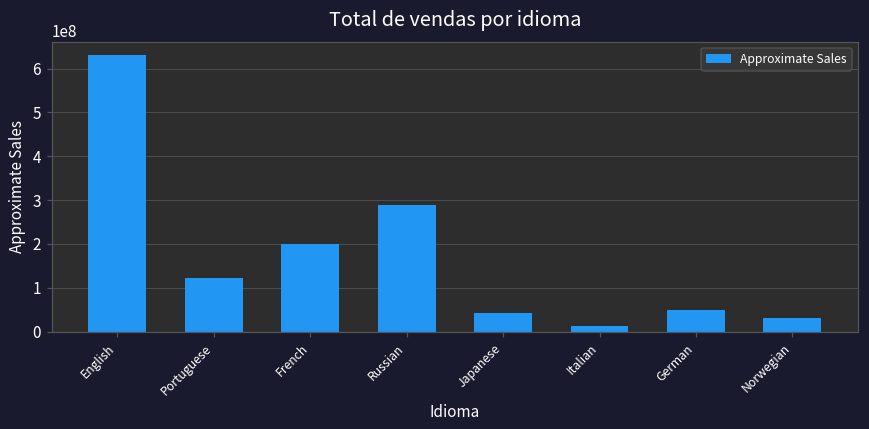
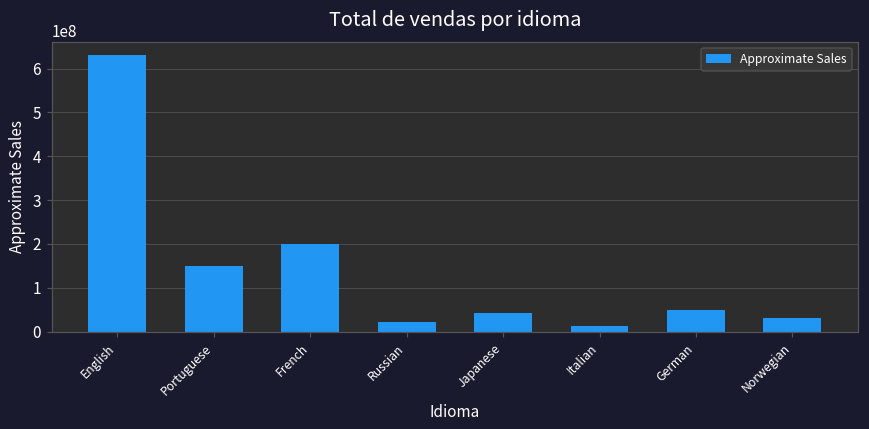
  {
    "English": 630000000,
-   "Portuguese": 120000000,
+   "Portuguese": 150000000,
    "French": 200000000,
-   "Russian": 290000000,
+   "Russian": 20000000,
    "Japanese": 40000000,
    "Italian": 10000000,
    "German": 50000000,
    "Norwegian": 30000000
  }
